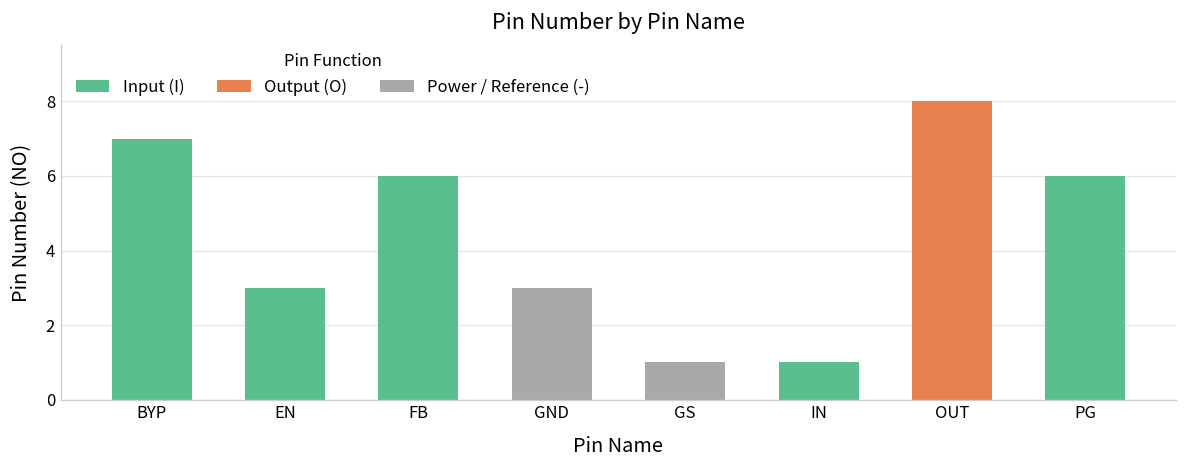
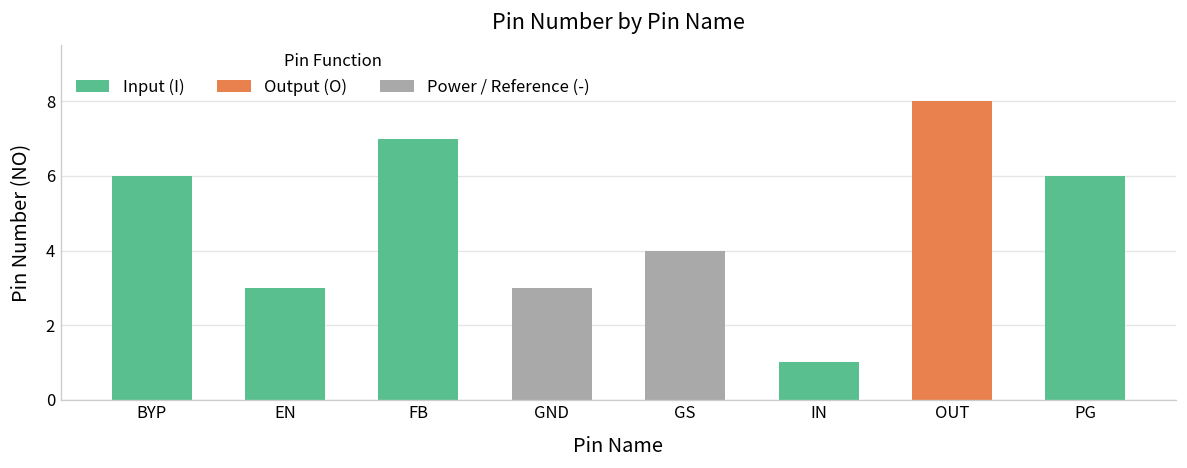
  {
-   "BYP": 7,
+   "BYP": 6,
    "EN": 3,
-   "FB": 6,
+   "FB": 7,
    "GND": 3,
-   "GS": 1,
+   "GS": 4,
    "IN": 1,
    "OUT": 8,
    "PG": 6
  }
